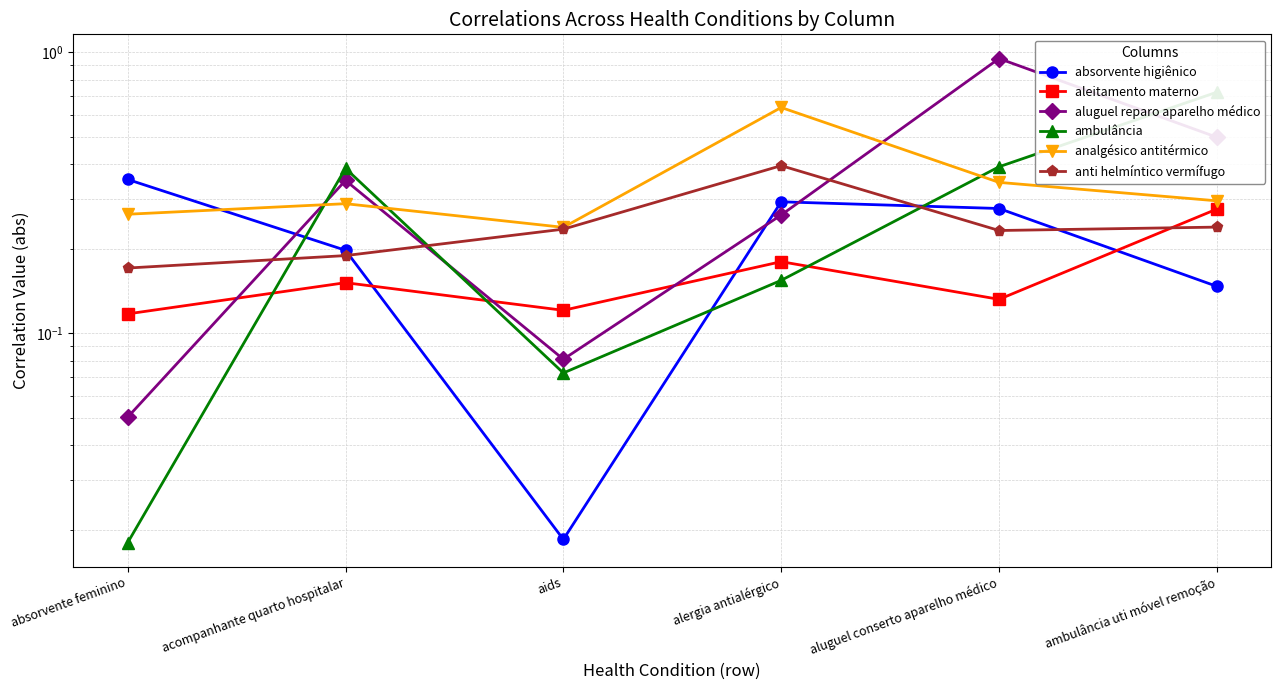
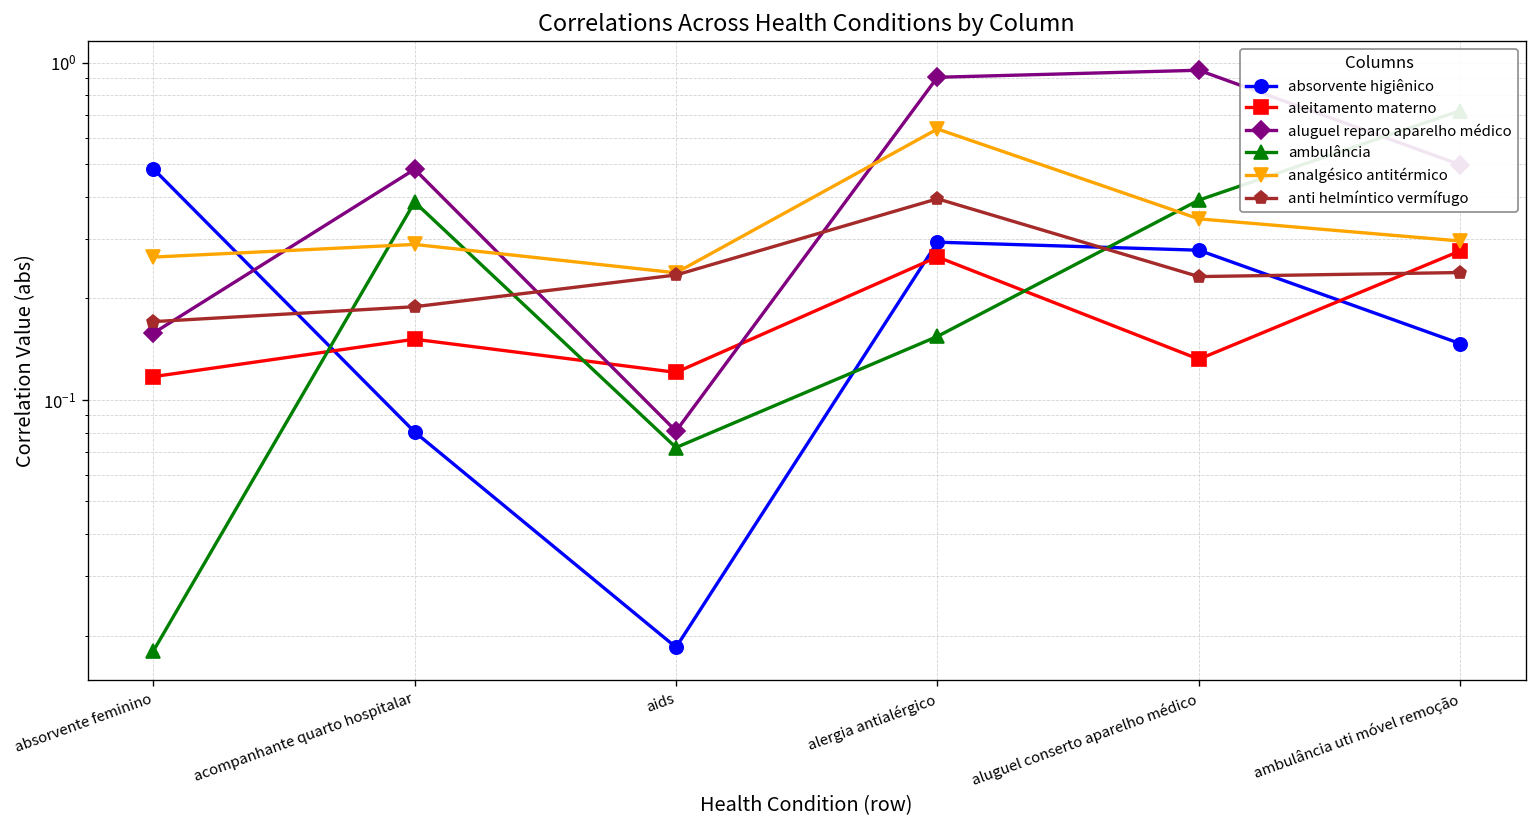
  {
    "absorvente higiênico": {
-     "absorvente feminino": 0.35,
-     "acompanhante quarto hospitalar": 0.20,
+     "absorvente feminino": 0.49,
+     "acompanhante quarto hospitalar": 0.080,
      "aids": 0.018,
      "alergia antialérgico": 0.29,
      "aluguel conserto aparelho médico": 0.28,
      "ambulância uti móvel remoção": 0.15
    },
    "aleitamento materno": {
      "absorvente feminino": 0.117,
      "acompanhante quarto hospitalar": 0.15,
      "aids": 0.12,
-     "alergia antialérgico": 0.18,
+     "alergia antialérgico": 0.27,
      "aluguel conserto aparelho médico": 0.13,
      "ambulância uti móvel remoção": 0.28
    },
    "aluguel reparo aparelho médico": {
-     "absorvente feminino": 0.050,
-     "acompanhante quarto hospitalar": 0.35,
+     "absorvente feminino": 0.16,
+     "acompanhante quarto hospitalar": 0.48,
      "aids": 0.081,
-     "alergia antialérgico": 0.26,
+     "alergia antialérgico": 0.91,
      "aluguel conserto aparelho médico": 0.95
    },
    "ambulância": {
      "absorvente feminino": 0.018,
      "acompanhante quarto hospitalar": 0.39,
      "aids": 0.072,
      "alergia antialérgico": 0.15,
      "aluguel conserto aparelho médico": 0.39
    },
    "analgésico antitérmico": {
      "absorvente feminino": 0.27,
      "acompanhante quarto hospitalar": 0.29,
      "alergia antialérgico": 0.64,
      "aluguel conserto aparelho médico": 0.34,
      "ambulância uti móvel remoção": 0.30
    },
    "anti helmíntico vermífugo": {
      "absorvente feminino": 0.17,
      "acompanhante quarto hospitalar": 0.19,
      "alergia antialérgico": 0.40,
      "aluguel conserto aparelho médico": 0.23,
      "ambulância uti móvel remoção": 0.24
    }
  }
